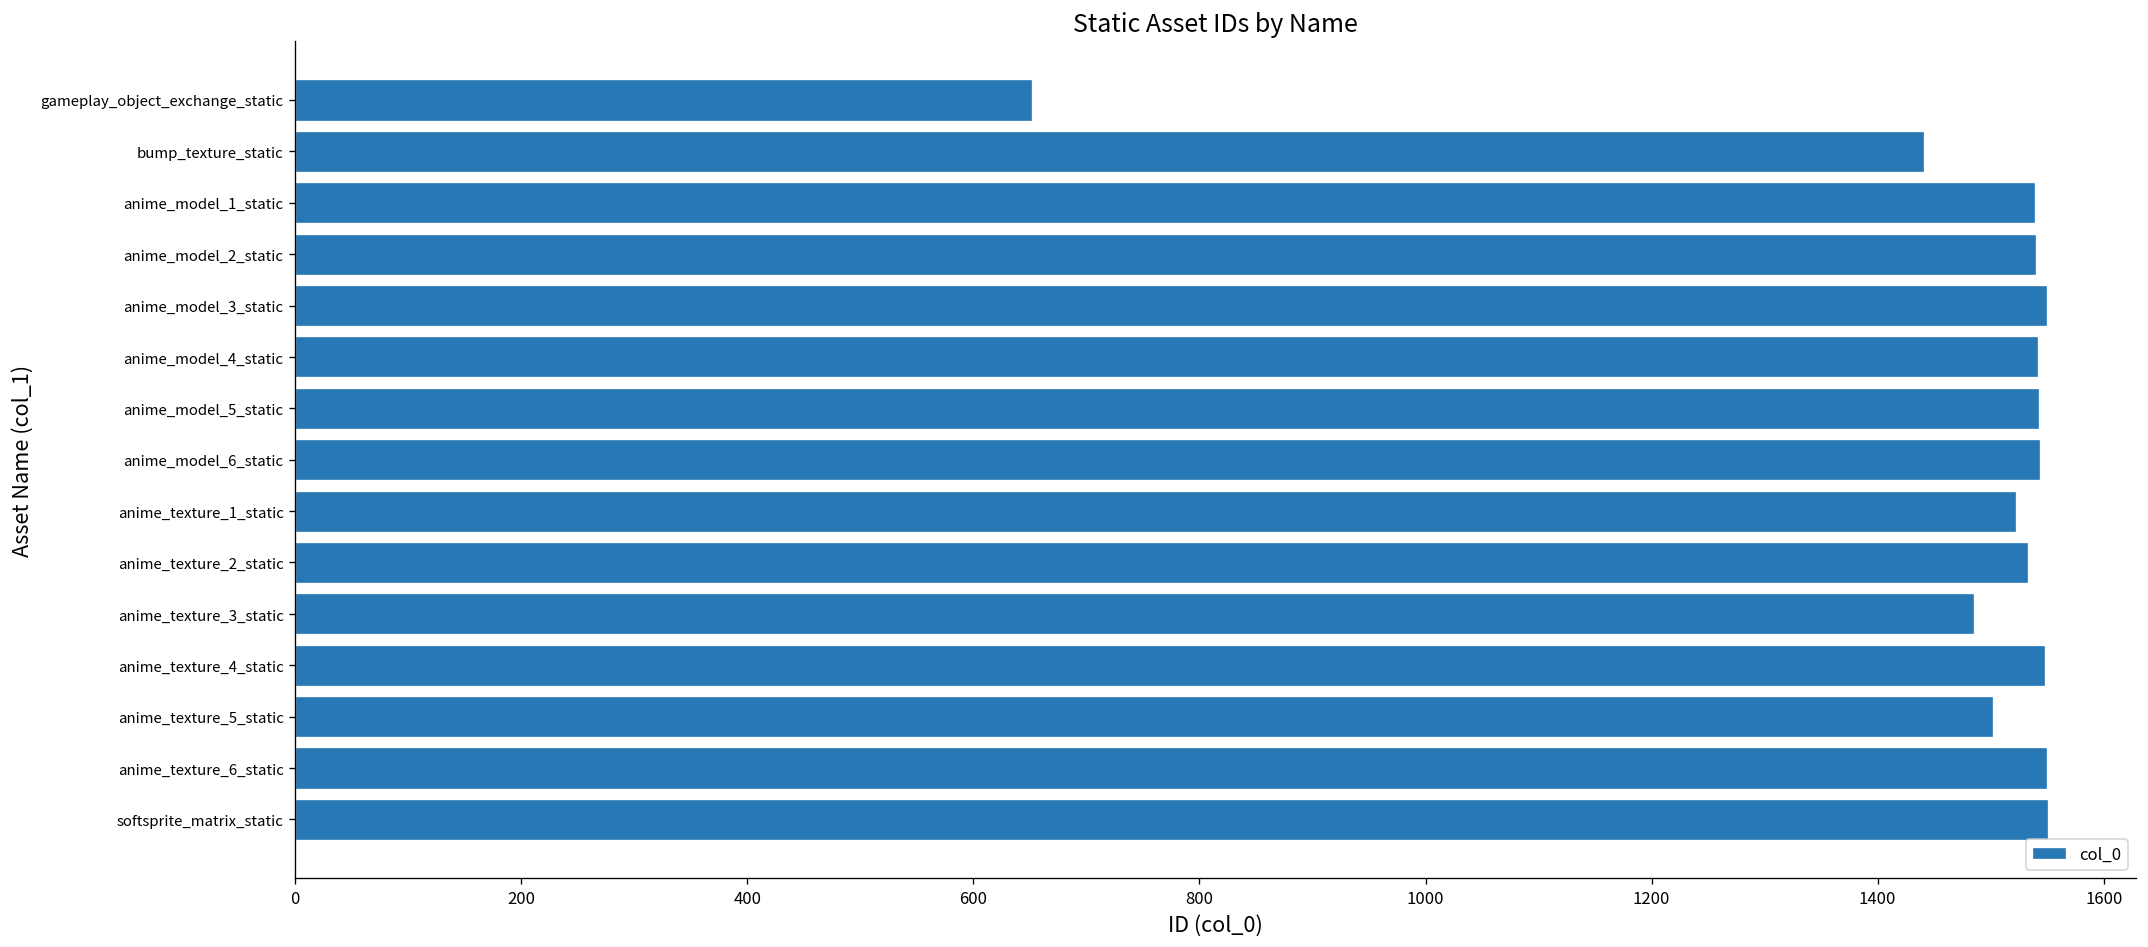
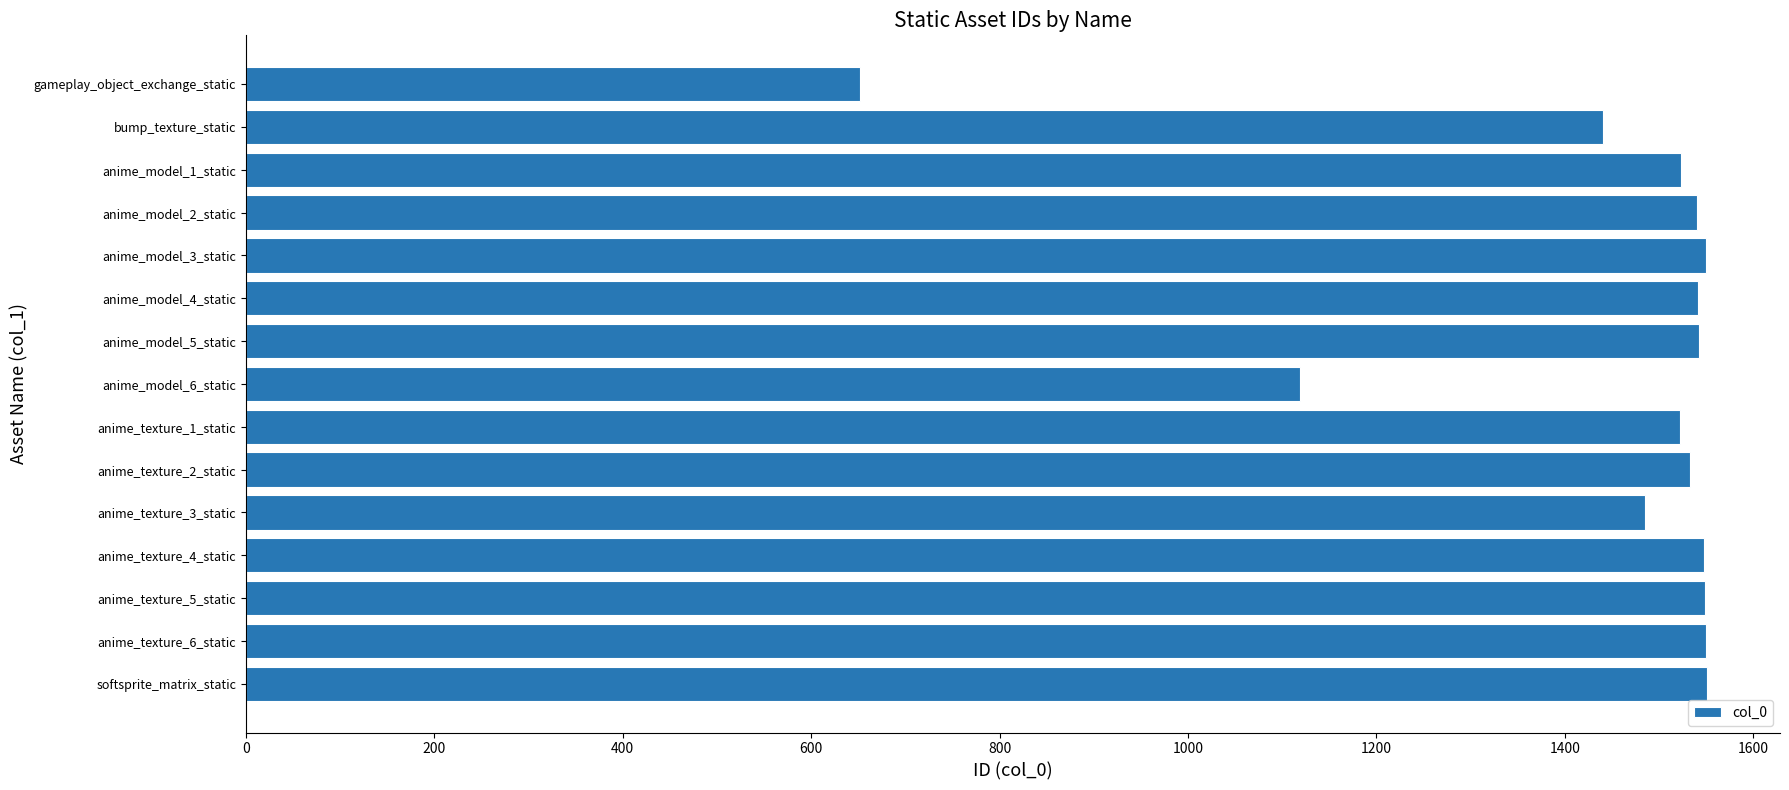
  {
    "gameplay_object_exchange_static": 650,
    "bump_texture_static": 1440,
-   "anime_model_1_static": 1540,
+   "anime_model_1_static": 1520,
    "anime_model_2_static": 1540,
    "anime_model_3_static": 1550,
    "anime_model_4_static": 1540,
    "anime_model_5_static": 1540,
-   "anime_model_6_static": 1540,
+   "anime_model_6_static": 1120,
    "anime_texture_1_static": 1520,
    "anime_texture_2_static": 1530,
    "anime_texture_3_static": 1490,
    "anime_texture_4_static": 1550,
-   "anime_texture_5_static": 1500,
+   "anime_texture_5_static": 1550,
    "anime_texture_6_static": 1550,
    "softsprite_matrix_static": 1550
  }
